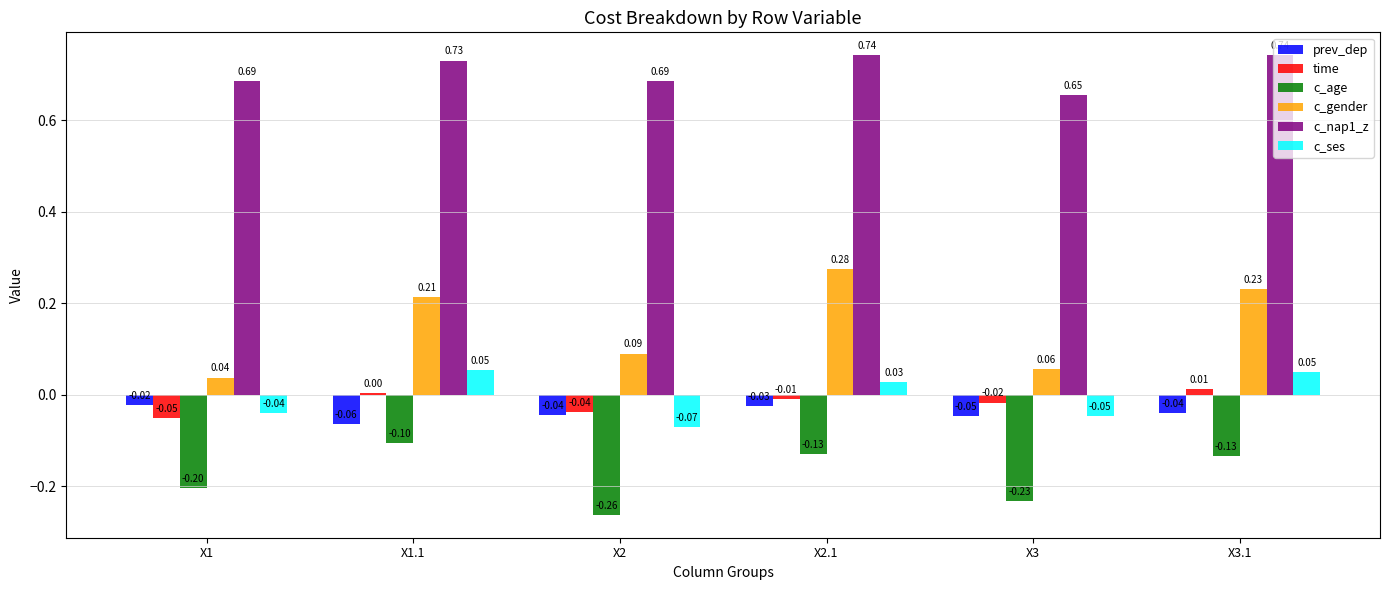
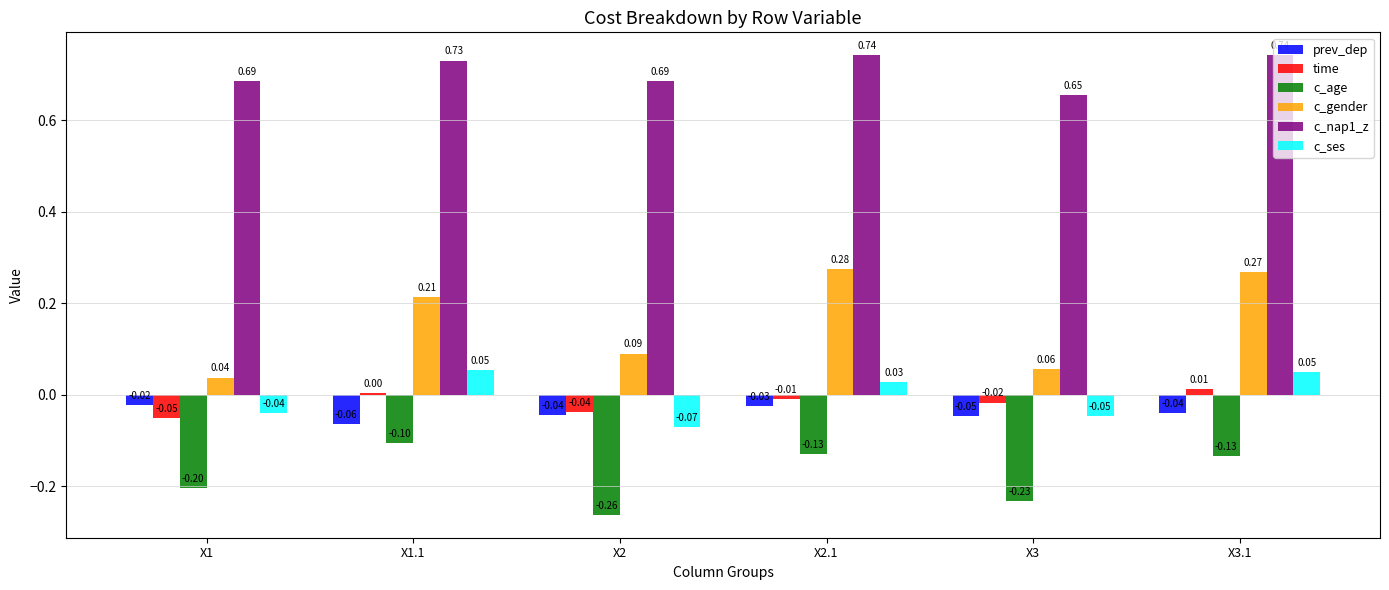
  {
    "prev_dep": {
      "X1": -0.02,
      "X1.1": -0.06,
      "X2": -0.04,
      "X2.1": -0.03,
      "X3": -0.05,
      "X3.1": -0.04
    },
    "time": {
      "X1": -0.05,
      "X1.1": 0.00,
      "X2": -0.04,
      "X2.1": -0.01,
      "X3": -0.02,
      "X3.1": 0.01
    },
    "c_age": {
      "X1": -0.20,
      "X1.1": -0.10,
      "X2": -0.26,
      "X2.1": -0.13,
      "X3": -0.23,
      "X3.1": -0.13
    },
    "c_gender": {
      "X1": 0.04,
      "X1.1": 0.21,
      "X2": 0.09,
      "X2.1": 0.28,
      "X3": 0.06,
-     "X3.1": 0.23
+     "X3.1": 0.27
    },
    "c_nap1_z": {
      "X1": 0.69,
      "X1.1": 0.73,
      "X2": 0.69,
      "X2.1": 0.74,
      "X3": 0.65
    },
    "c_ses": {
      "X1": -0.04,
      "X1.1": 0.05,
      "X2": -0.07,
      "X2.1": 0.03,
      "X3": -0.05,
      "X3.1": 0.05
    }
  }
